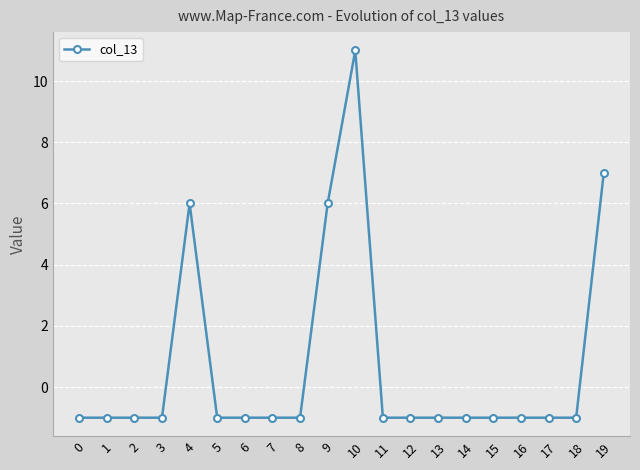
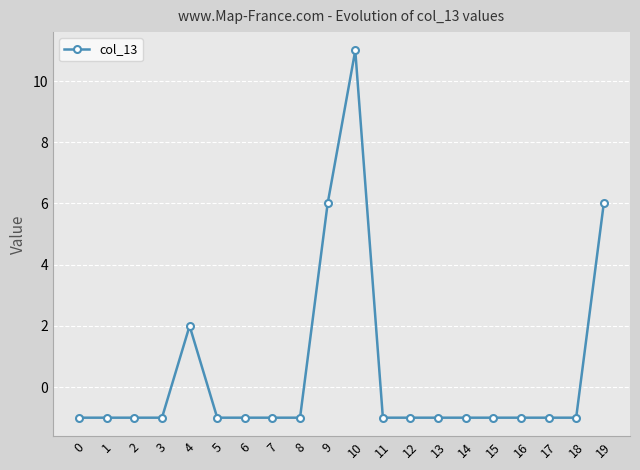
  {
    "0": -1,
    "1": -1,
    "2": -1,
    "3": -1,
-   "4": 6,
+   "4": 2,
    "5": -1,
    "6": -1,
    "7": -1,
    "8": -1,
    "9": 6,
    "10": 11,
    "11": -1,
    "12": -1,
    "13": -1,
    "14": -1,
    "15": -1,
    "16": -1,
    "17": -1,
    "18": -1,
-   "19": 7
+   "19": 6
  }
